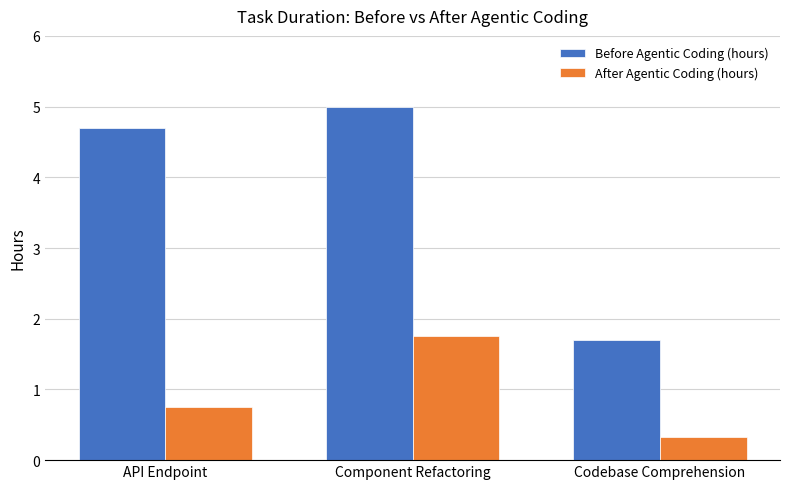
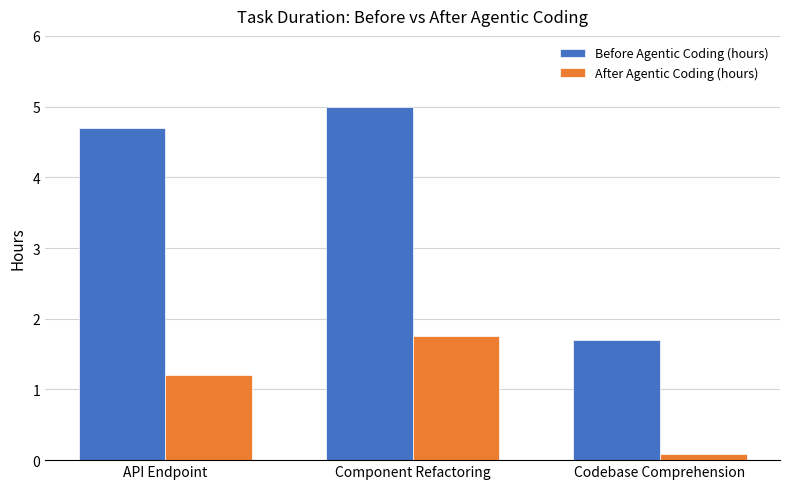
  {
    "Before Agentic Coding (hours)": {
      "API Endpoint": 4.7,
      "Component Refactoring": 5.0,
      "Codebase Comprehension": 1.7
    },
    "After Agentic Coding (hours)": {
-     "API Endpoint": 0.8,
+     "API Endpoint": 1.2,
      "Component Refactoring": 1.8,
-     "Codebase Comprehension": 0.3
+     "Codebase Comprehension": 0.1
    }
  }
